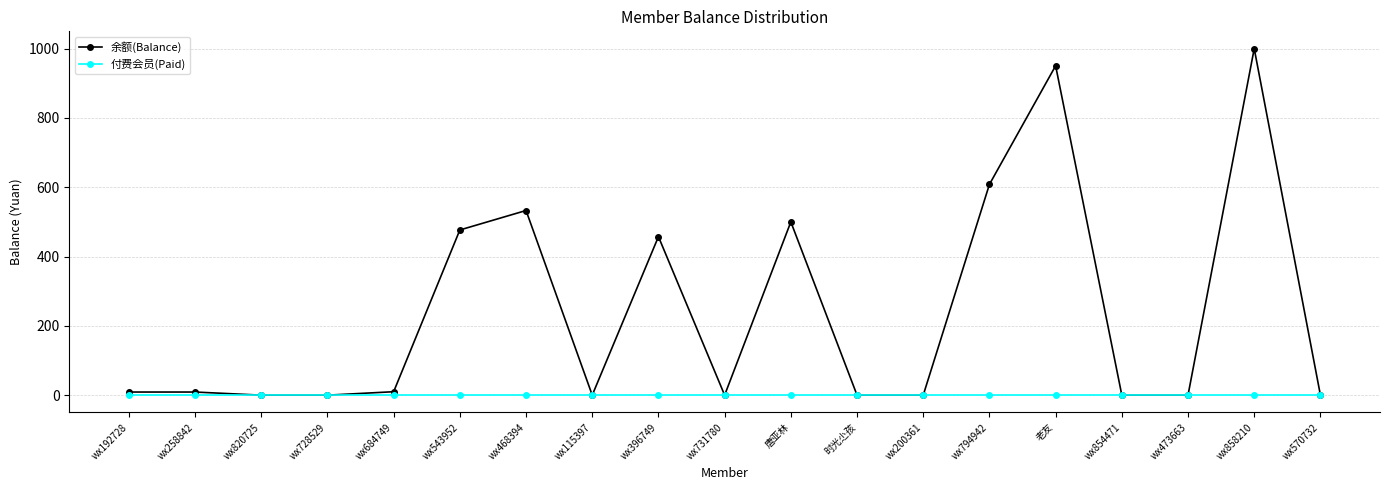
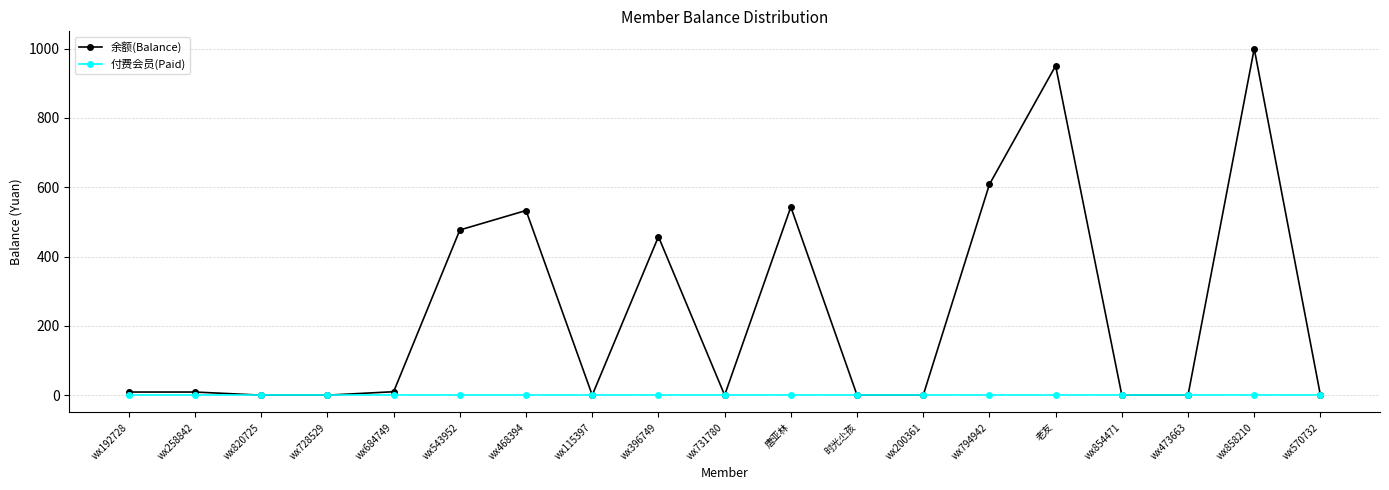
  {
    "余额(Balance)": {
      "wx192728": 10,
      "wx258842": 10,
      "wx684749": 10,
      "wx543952": 480,
      "wx468394": 530,
      "wx396749": 460,
-     "唐亚林": 500,
+     "唐亚林": 540,
      "wx794942": 610,
      "老友": 950,
      "wx858210": 1000
    },
    "付费会员(Paid)": {
      "wx192728": 0,
      "wx258842": 0,
      "wx684749": 0,
      "wx543952": 0,
      "wx468394": 0,
      "wx396749": 0,
      "唐亚林": 0,
      "wx794942": 0,
      "老友": 0,
      "wx858210": 0
    }
  }
